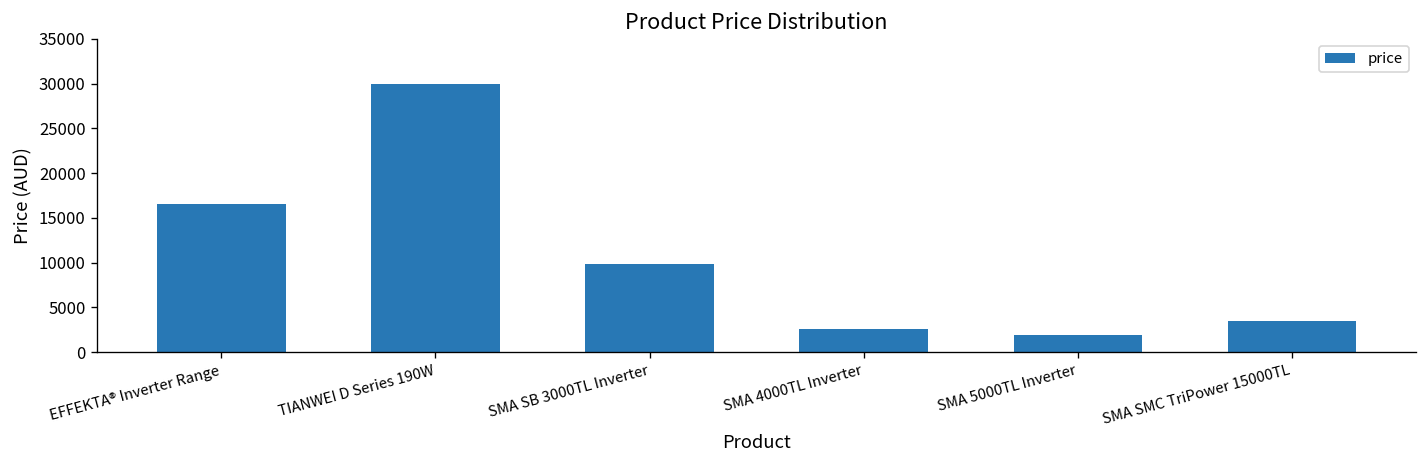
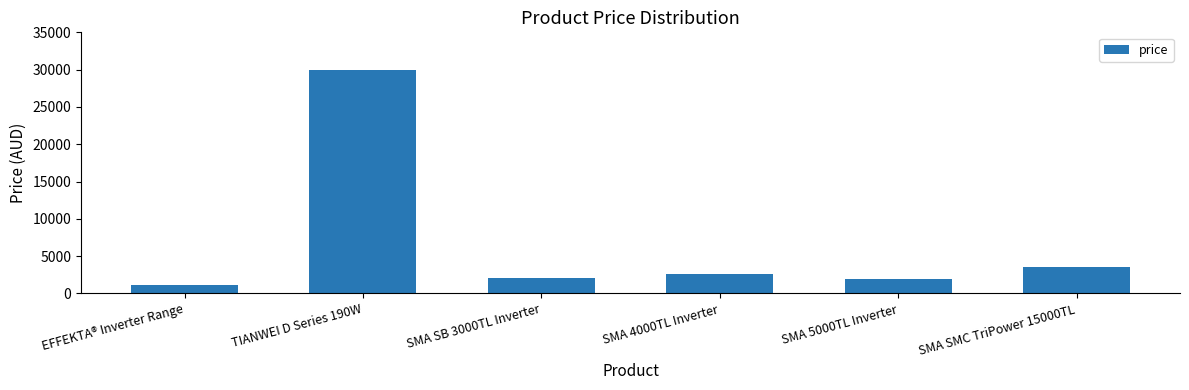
  {
-   "EFFEKTA® Inverter Range": 17000,
+   "EFFEKTA® Inverter Range": 1000,
    "TIANWEI D Series 190W": 30000,
-   "SMA SB 3000TL Inverter": 10000,
+   "SMA SB 3000TL Inverter": 2000,
    "SMA 4000TL Inverter": 3000,
    "SMA 5000TL Inverter": 2000,
    "SMA SMC TriPower 15000TL": 4000
  }
